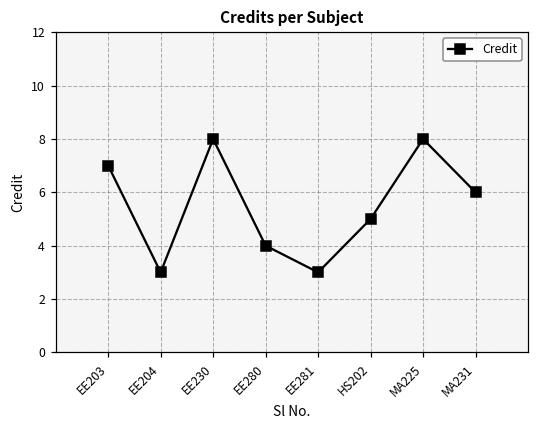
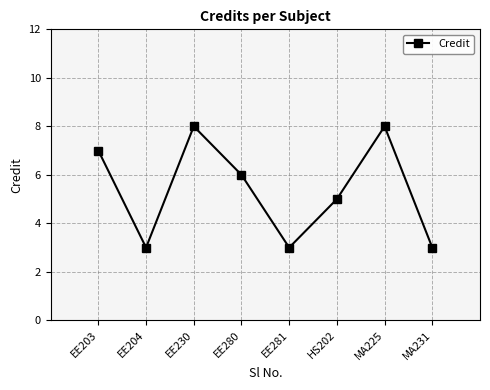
  {
    "EE203": 7,
    "EE204": 3,
    "EE230": 8,
-   "EE280": 4,
+   "EE280": 6,
    "EE281": 3,
    "HS202": 5,
    "MA225": 8,
-   "MA231": 6
+   "MA231": 3
  }
